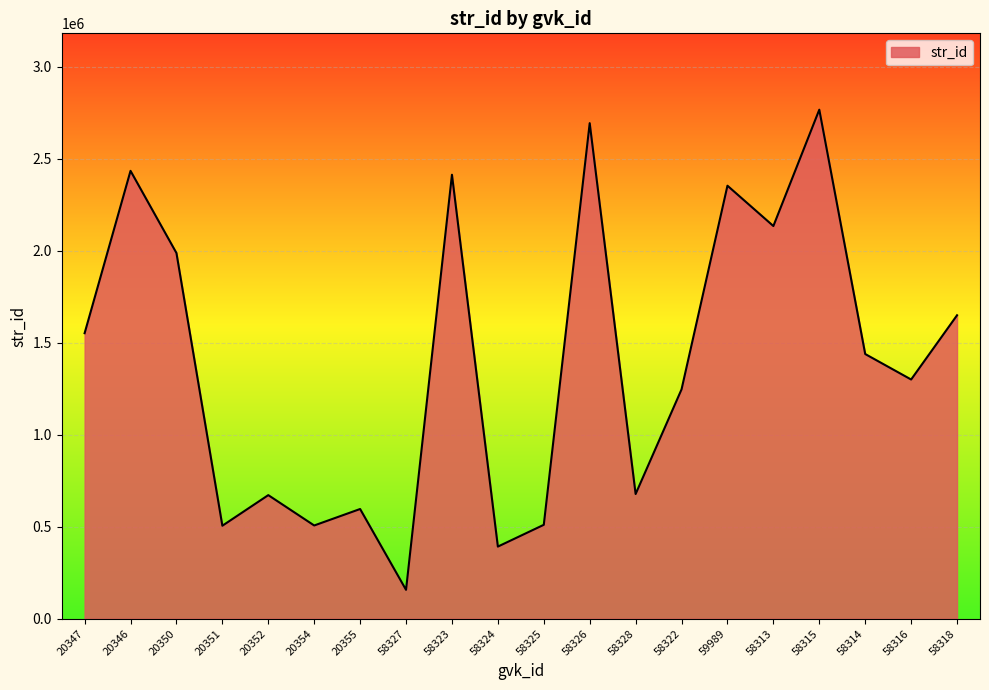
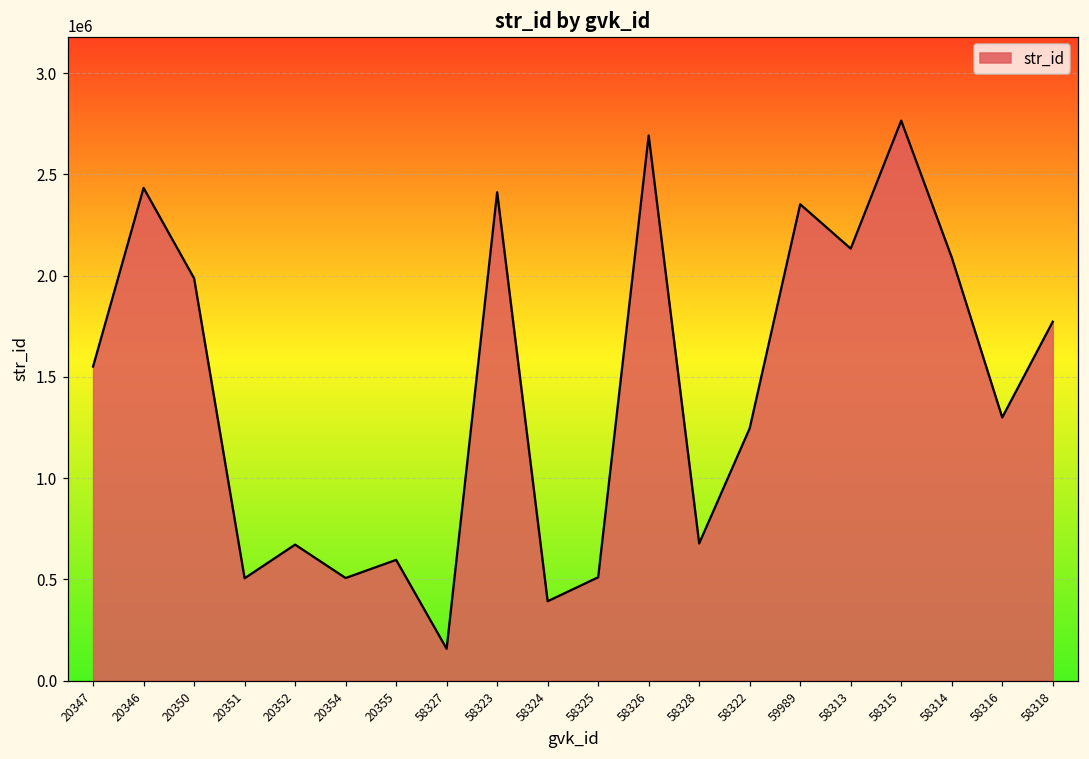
  {
    "20347": 1550000,
    "20346": 2430000,
    "20350": 1990000,
    "20351": 510000,
    "20352": 670000,
    "20354": 510000,
    "20355": 600000,
    "58327": 160000,
    "58323": 2410000,
    "58324": 390000,
    "58325": 510000,
    "58326": 2690000,
    "58328": 680000,
    "58322": 1250000,
    "59989": 2350000,
    "58313": 2130000,
    "58315": 2770000,
-   "58314": 1440000,
+   "58314": 2090000,
    "58316": 1300000,
-   "58318": 1650000
+   "58318": 1770000
  }
